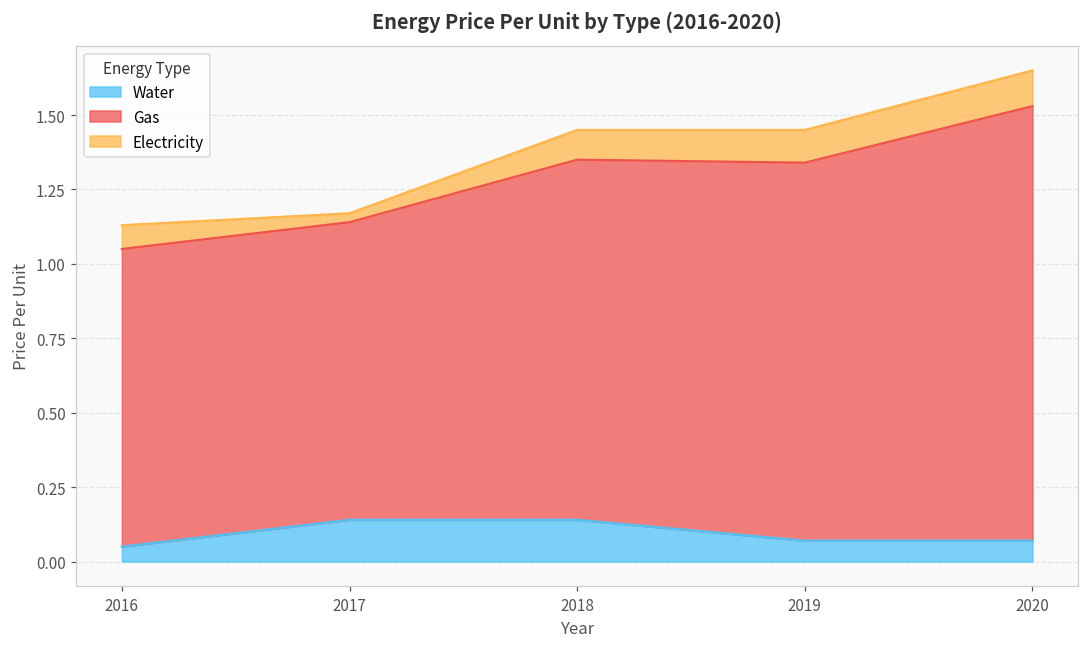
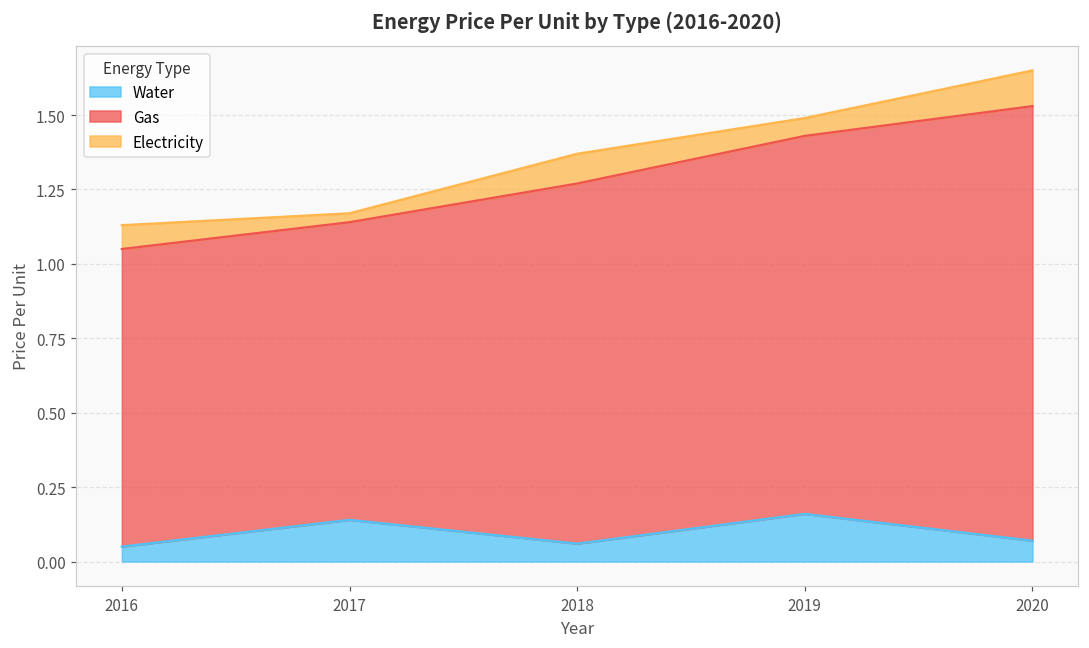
  {
    "Water": {
      "2016": 0.05,
      "2017": 0.14,
-     "2018": 0.14,
-     "2019": 0.07,
+     "2018": 0.06,
+     "2019": 0.16,
      "2020": 0.07
    },
    "Gas": {
      "2016": 1.00,
      "2017": 1.00,
      "2018": 1.21,
      "2019": 1.27,
      "2020": 1.46
    },
    "Electricity": {
      "2016": 0.08,
      "2017": 0.03,
      "2018": 0.10,
-     "2019": 0.11,
+     "2019": 0.06,
      "2020": 0.12
    }
  }
